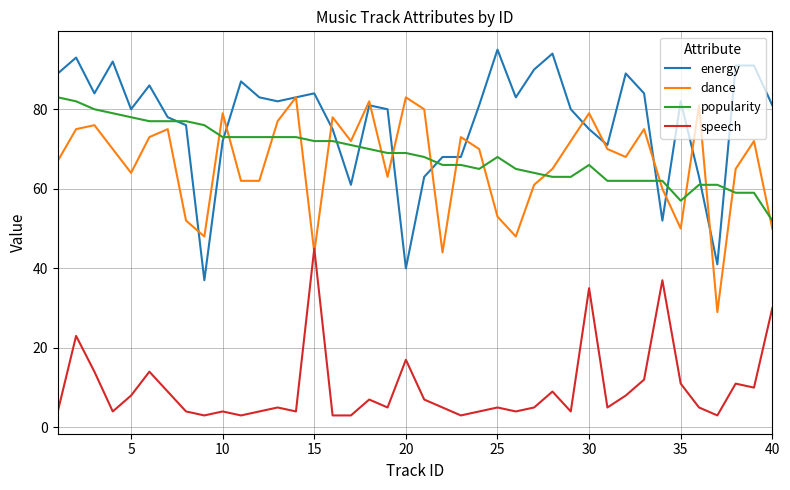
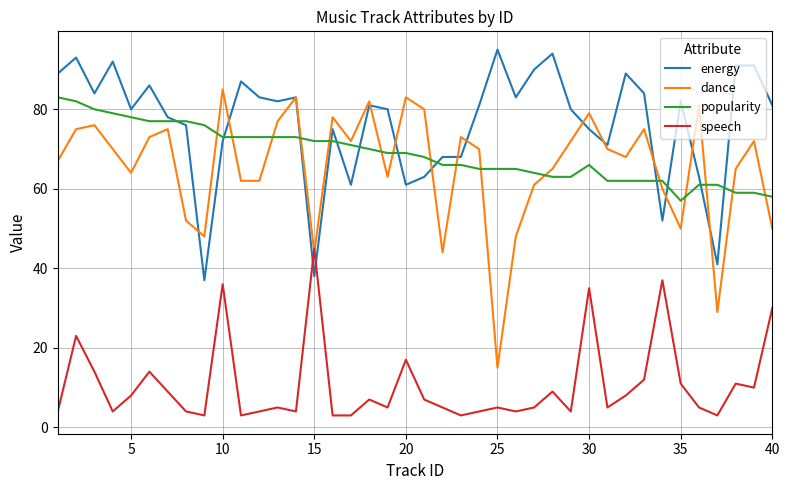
  {
    "energy": {
      "5": 80,
      "10": 72,
-     "15": 84,
-     "20": 40,
+     "15": 38,
+     "20": 61,
      "25": 95,
      "30": 75,
      "40": 81
    },
    "dance": {
      "5": 64,
-     "10": 79,
+     "10": 85,
      "15": 44,
      "20": 83,
-     "25": 53,
+     "25": 15,
      "30": 79,
      "35": 50,
      "40": 50
    },
    "popularity": {
      "5": 78,
      "10": 73,
      "15": 72,
      "20": 69,
-     "25": 68,
+     "25": 65,
      "30": 66,
      "35": 57,
-     "40": 52
+     "40": 58
    },
    "speech": {
      "5": 8,
-     "10": 4,
+     "10": 36,
      "15": 45,
      "20": 17,
      "25": 5,
      "30": 35,
      "35": 11,
      "40": 30
    }
  }
